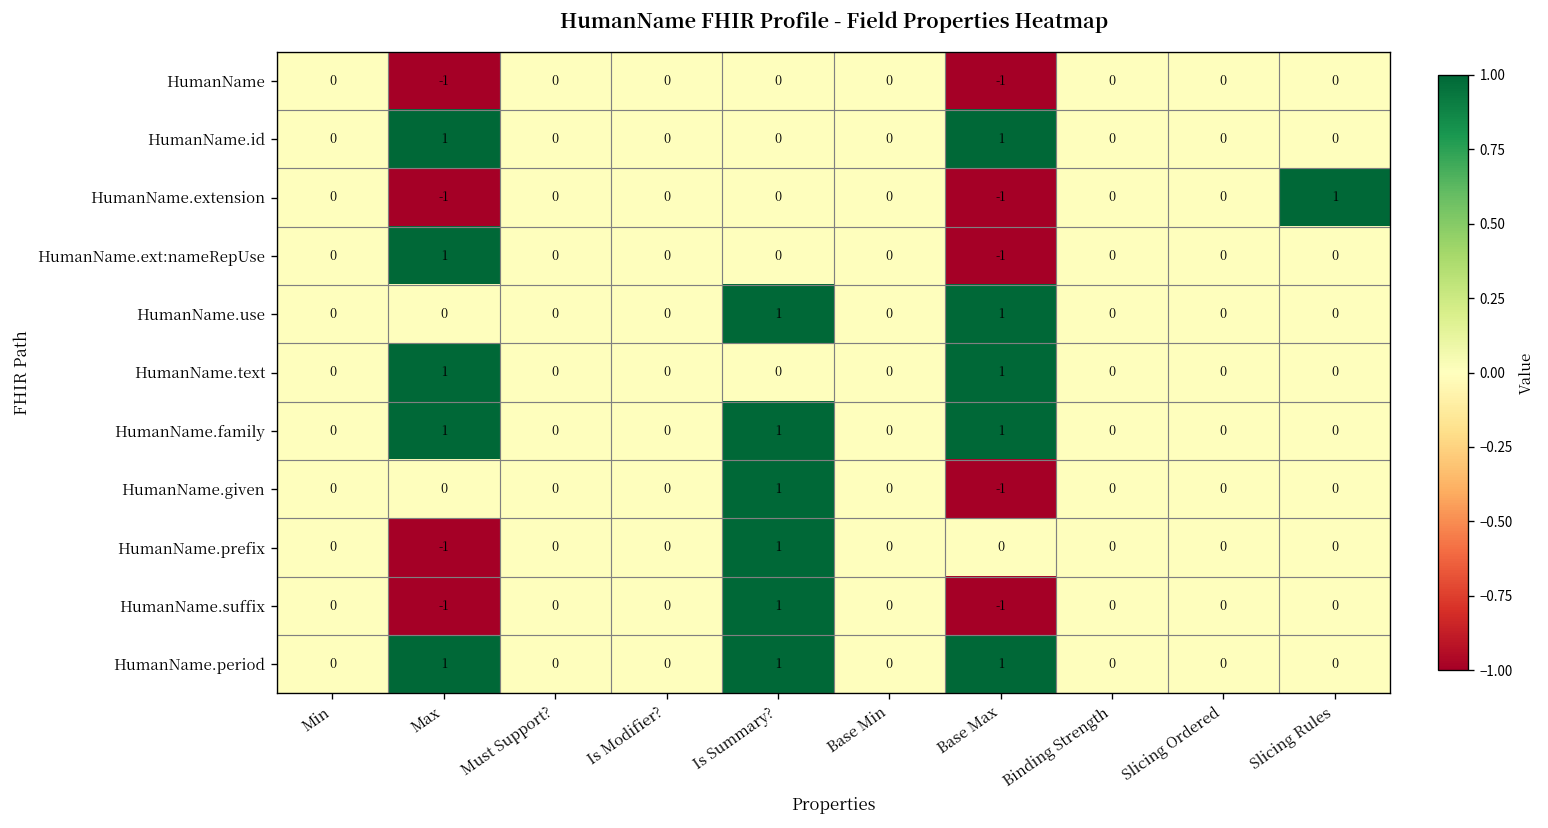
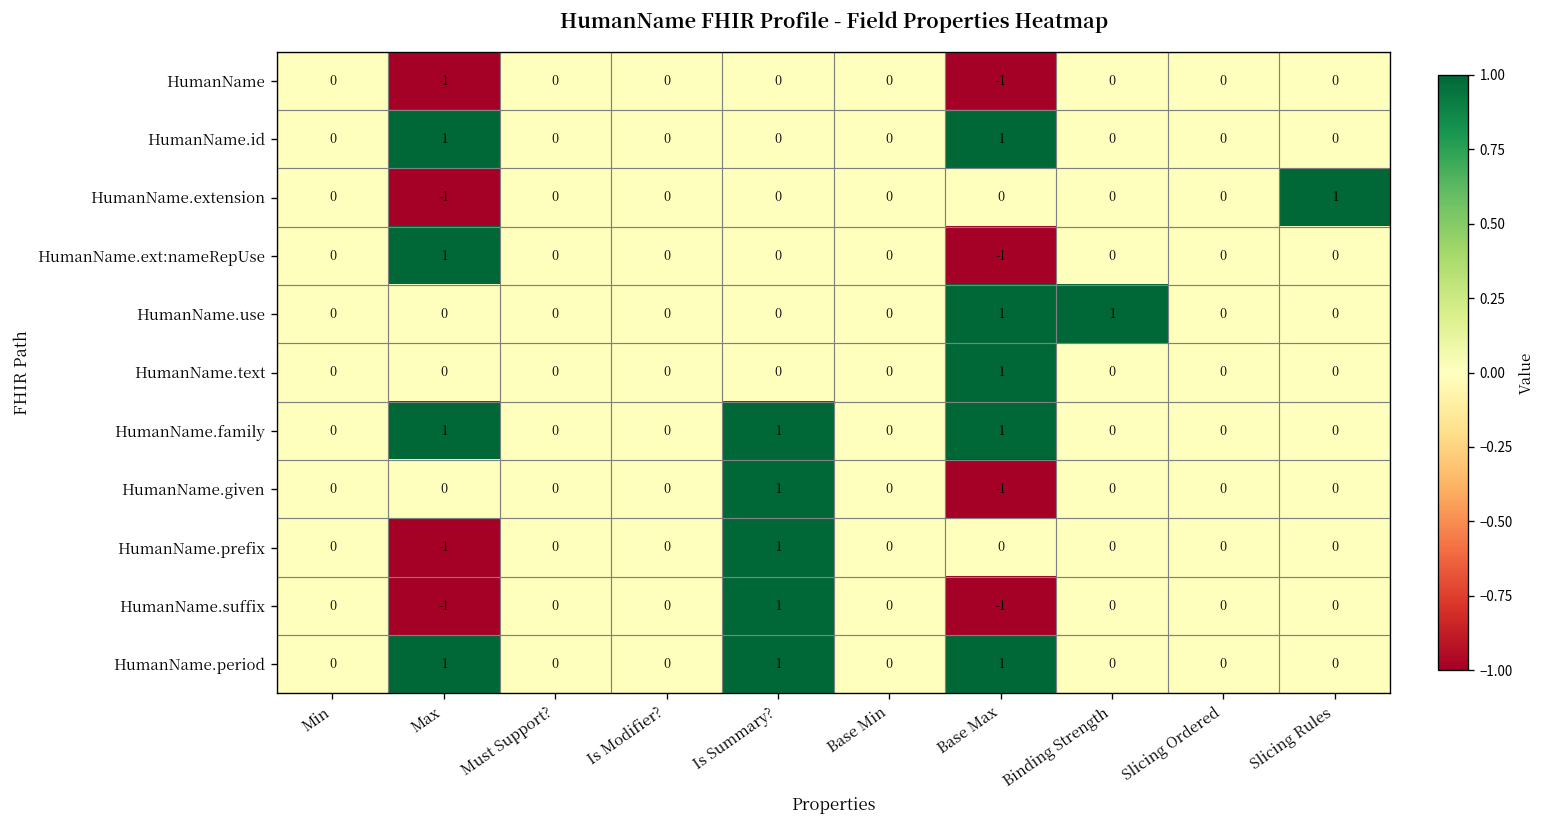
  {
    "HumanName": {
      "Min": 0,
      "Max": -1,
      "Must Support?": 0,
      "Is Modifier?": 0,
      "Is Summary?": 0,
      "Base Min": 0,
      "Base Max": -1,
      "Binding Strength": 0,
      "Slicing Ordered": 0,
      "Slicing Rules": 0
    },
    "HumanName.id": {
      "Min": 0,
      "Max": 1,
      "Must Support?": 0,
      "Is Modifier?": 0,
      "Is Summary?": 0,
      "Base Min": 0,
      "Base Max": 1,
      "Binding Strength": 0,
      "Slicing Ordered": 0,
      "Slicing Rules": 0
    },
    "HumanName.extension": {
      "Min": 0,
      "Max": -1,
      "Must Support?": 0,
      "Is Modifier?": 0,
      "Is Summary?": 0,
      "Base Min": 0,
-     "Base Max": -1,
+     "Base Max": 0,
      "Binding Strength": 0,
      "Slicing Ordered": 0,
      "Slicing Rules": 1
    },
    "HumanName.ext:nameRepUse": {
      "Min": 0,
      "Max": 1,
      "Must Support?": 0,
      "Is Modifier?": 0,
      "Is Summary?": 0,
      "Base Min": 0,
      "Base Max": -1,
      "Binding Strength": 0,
      "Slicing Ordered": 0,
      "Slicing Rules": 0
    },
    "HumanName.use": {
      "Min": 0,
      "Max": 0,
      "Must Support?": 0,
      "Is Modifier?": 0,
-     "Is Summary?": 1,
+     "Is Summary?": 0,
      "Base Min": 0,
      "Base Max": 1,
-     "Binding Strength": 0,
+     "Binding Strength": 1,
      "Slicing Ordered": 0,
      "Slicing Rules": 0
    },
    "HumanName.text": {
      "Min": 0,
-     "Max": 1,
+     "Max": 0,
      "Must Support?": 0,
      "Is Modifier?": 0,
      "Is Summary?": 0,
      "Base Min": 0,
      "Base Max": 1,
      "Binding Strength": 0,
      "Slicing Ordered": 0,
      "Slicing Rules": 0
    },
    "HumanName.family": {
      "Min": 0,
      "Max": 1,
      "Must Support?": 0,
      "Is Modifier?": 0,
      "Is Summary?": 1,
      "Base Min": 0,
      "Base Max": 1,
      "Binding Strength": 0,
      "Slicing Ordered": 0,
      "Slicing Rules": 0
    },
    "HumanName.given": {
      "Min": 0,
      "Max": 0,
      "Must Support?": 0,
      "Is Modifier?": 0,
      "Is Summary?": 1,
      "Base Min": 0,
      "Base Max": -1,
      "Binding Strength": 0,
      "Slicing Ordered": 0,
      "Slicing Rules": 0
    },
    "HumanName.prefix": {
      "Min": 0,
      "Max": -1,
      "Must Support?": 0,
      "Is Modifier?": 0,
      "Is Summary?": 1,
      "Base Min": 0,
      "Base Max": 0,
      "Binding Strength": 0,
      "Slicing Ordered": 0,
      "Slicing Rules": 0
    },
    "HumanName.suffix": {
      "Min": 0,
      "Max": -1,
      "Must Support?": 0,
      "Is Modifier?": 0,
      "Is Summary?": 1,
      "Base Min": 0,
      "Base Max": -1,
      "Binding Strength": 0,
      "Slicing Ordered": 0,
      "Slicing Rules": 0
    },
    "HumanName.period": {
      "Min": 0,
      "Max": 1,
      "Must Support?": 0,
      "Is Modifier?": 0,
      "Is Summary?": 1,
      "Base Min": 0,
      "Base Max": 1,
      "Binding Strength": 0,
      "Slicing Ordered": 0,
      "Slicing Rules": 0
    }
  }
